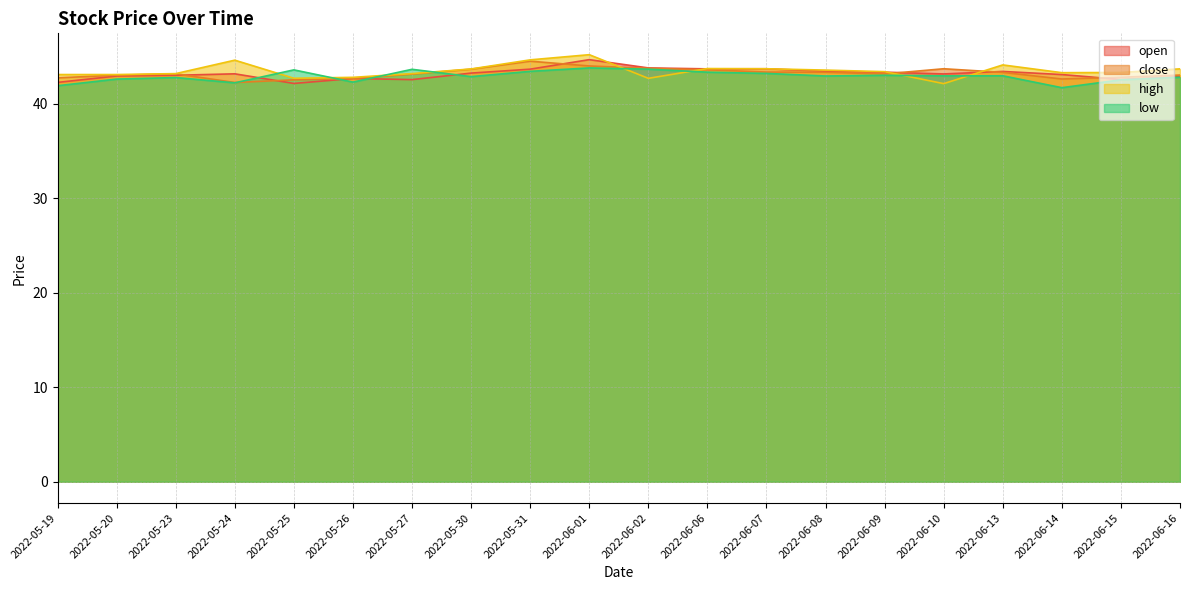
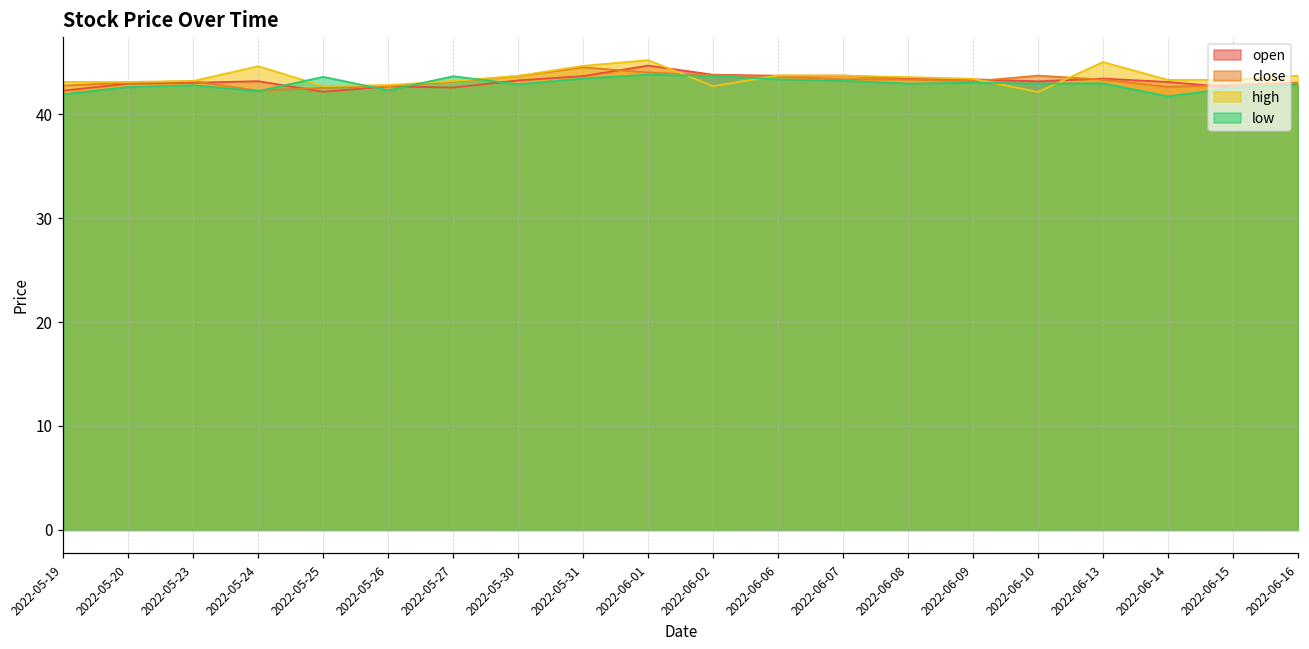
  {
    "high": {
      "2022-05-19": 43,
      "2022-05-24": 45,
      "2022-06-01": 45,
      "2022-06-02": 43,
      "2022-06-10": 42,
-     "2022-06-13": 44,
+     "2022-06-13": 45,
      "2022-06-16": 44
    },
    "low": {
      "2022-05-19": 42,
      "2022-05-20": 43,
      "2022-05-25": 44,
      "2022-05-26": 42,
      "2022-05-27": 44,
      "2022-05-30": 43,
      "2022-06-08": 43,
      "2022-06-13": 43,
      "2022-06-14": 42
    }
  }
